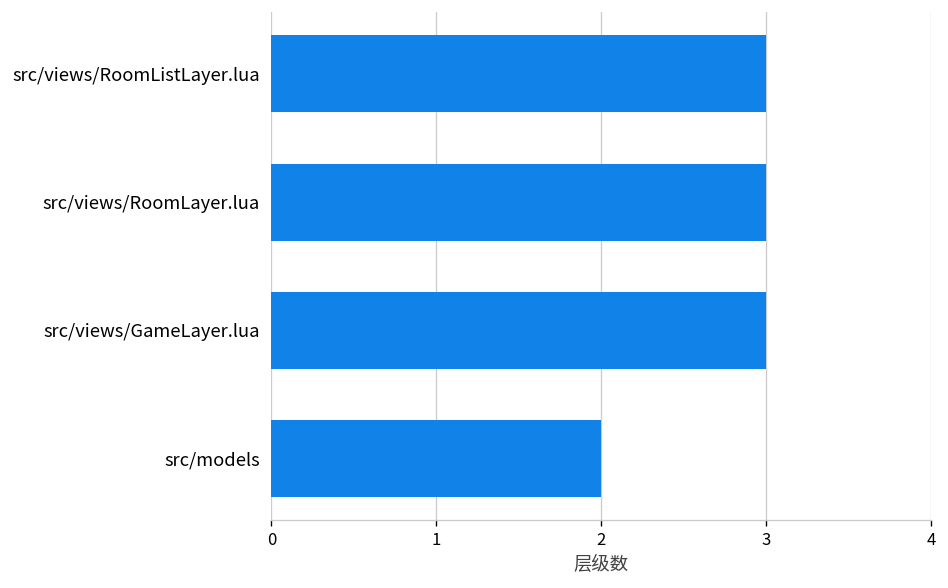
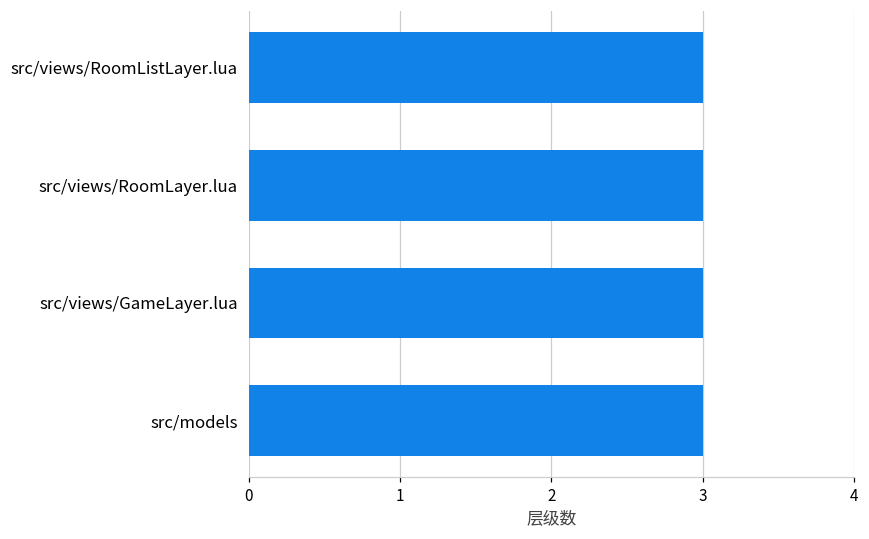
  {
    "src/views/RoomListLayer.lua": 3,
    "src/views/RoomLayer.lua": 3,
    "src/views/GameLayer.lua": 3,
-   "src/models": 2
+   "src/models": 3
  }
